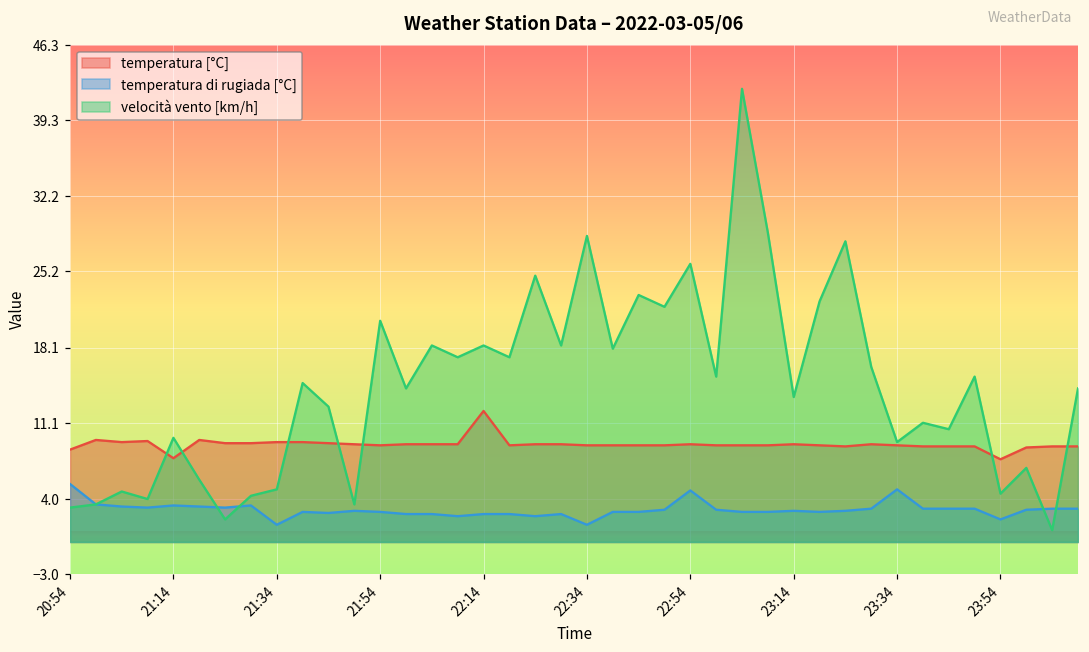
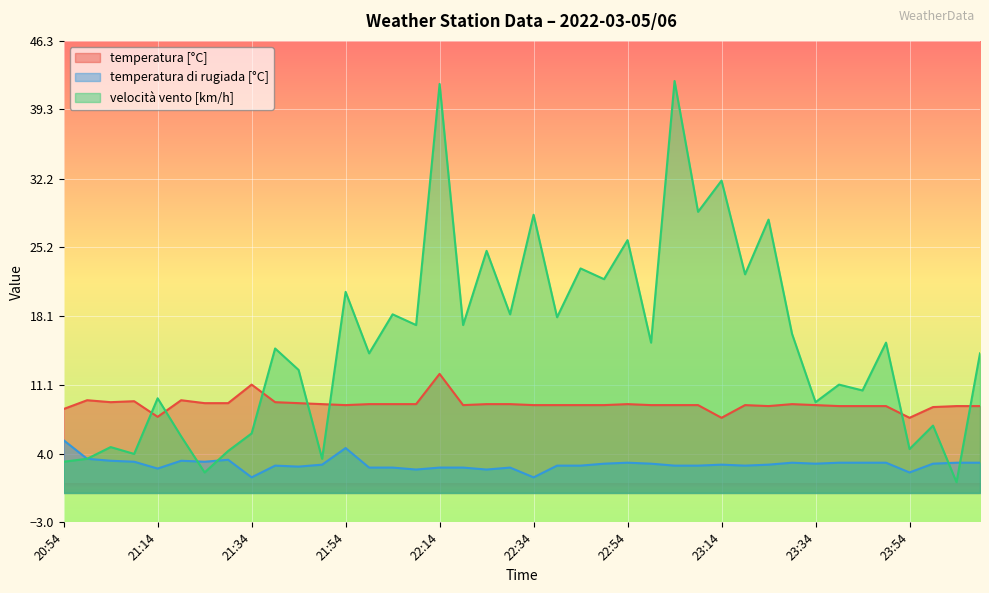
  {
    "temperatura [°C]": {
      "20:54": 9,
      "21:14": 8,
-     "21:34": 9,
+     "21:34": 11,
      "21:54": 9,
      "22:14": 12,
      "22:34": 9,
      "22:54": 9,
-     "23:14": 9,
+     "23:14": 8,
      "23:34": 9,
      "23:54": 8
    },
    "temperatura di rugiada [°C]": {
      "20:54": 5,
-     "21:14": 3.4,
+     "21:14": 2.5,
      "21:34": 2,
-     "21:54": 3,
+     "21:54": 5,
      "22:14": 3,
      "22:34": 2,
-     "22:54": 5,
+     "22:54": 3,
      "23:14": 3,
-     "23:34": 5,
+     "23:34": 3,
      "23:54": 2
    },
    "velocità vento [km/h]": {
      "20:54": 3,
      "21:14": 10,
-     "21:34": 5,
+     "21:34": 6,
      "21:54": 21,
-     "22:14": 18,
+     "22:14": 42,
      "22:34": 29,
      "22:54": 26,
-     "23:14": 14,
+     "23:14": 32,
      "23:34": 9,
      "23:54": 5
    }
  }
